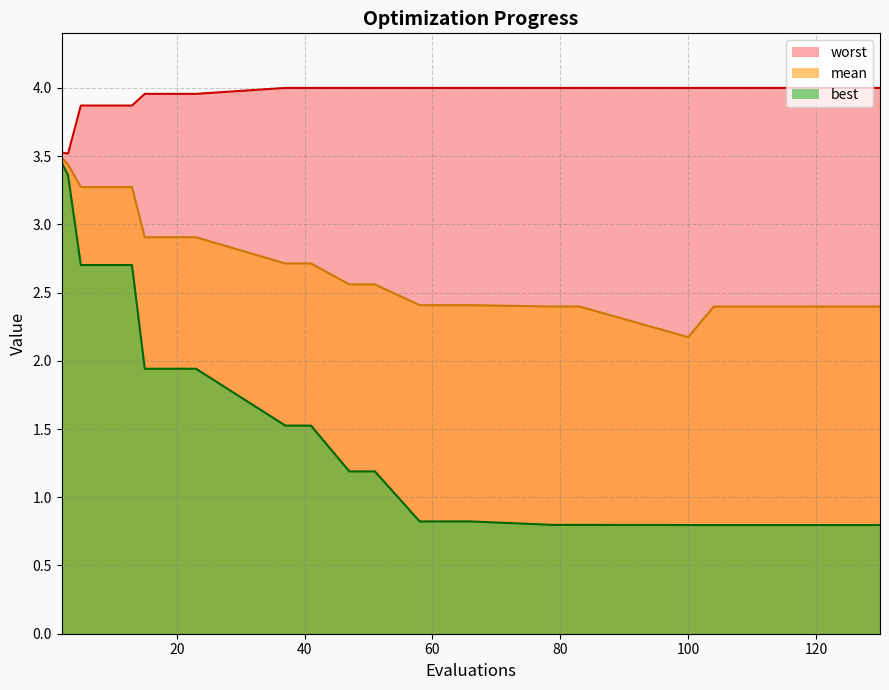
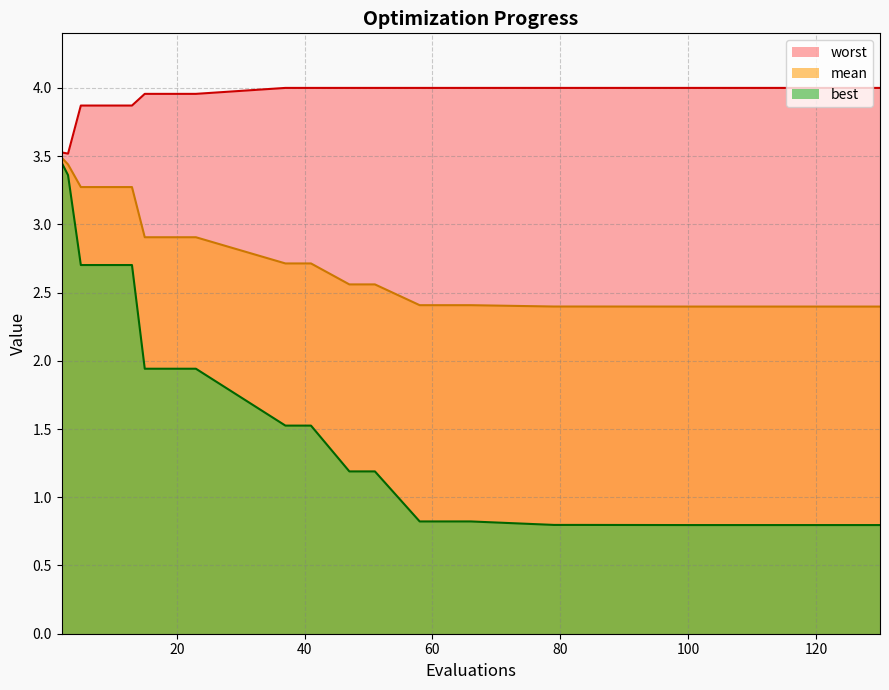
  {
    "worst": {
      "100": 4.00
    },
    "mean": {
-     "100": 2.17
+     "100": 2.40
    },
    "best": {
      "100": 0.80
    }
  }
